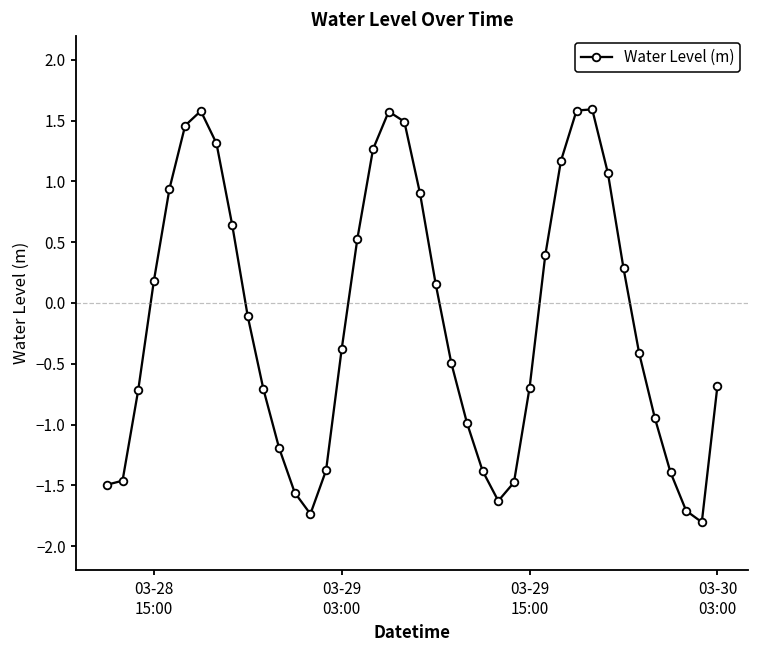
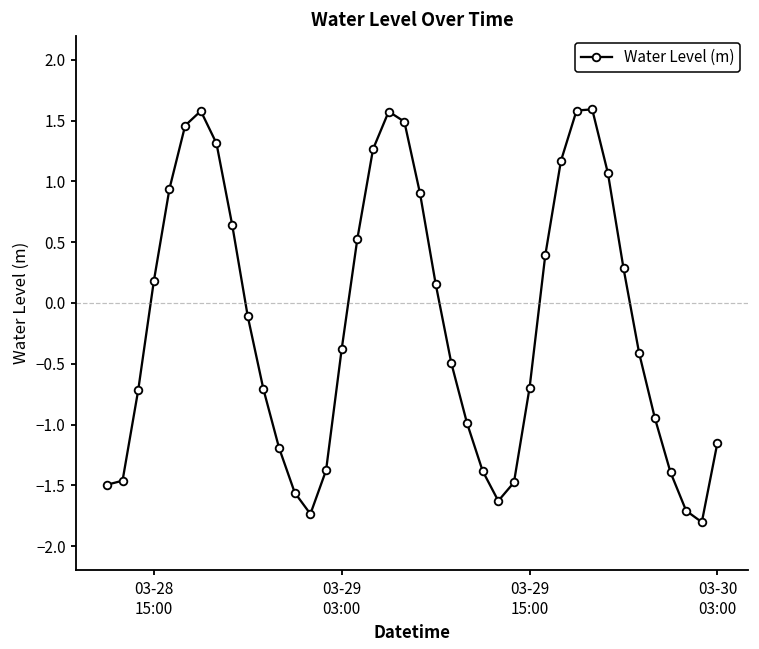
  {
    "03-28 15:00": 0.18,
    "03-29 03:00": -0.38,
    "03-29 15:00": -0.70,
-   "03-30 03:00": -0.68
+   "03-30 03:00": -1.15
  }
